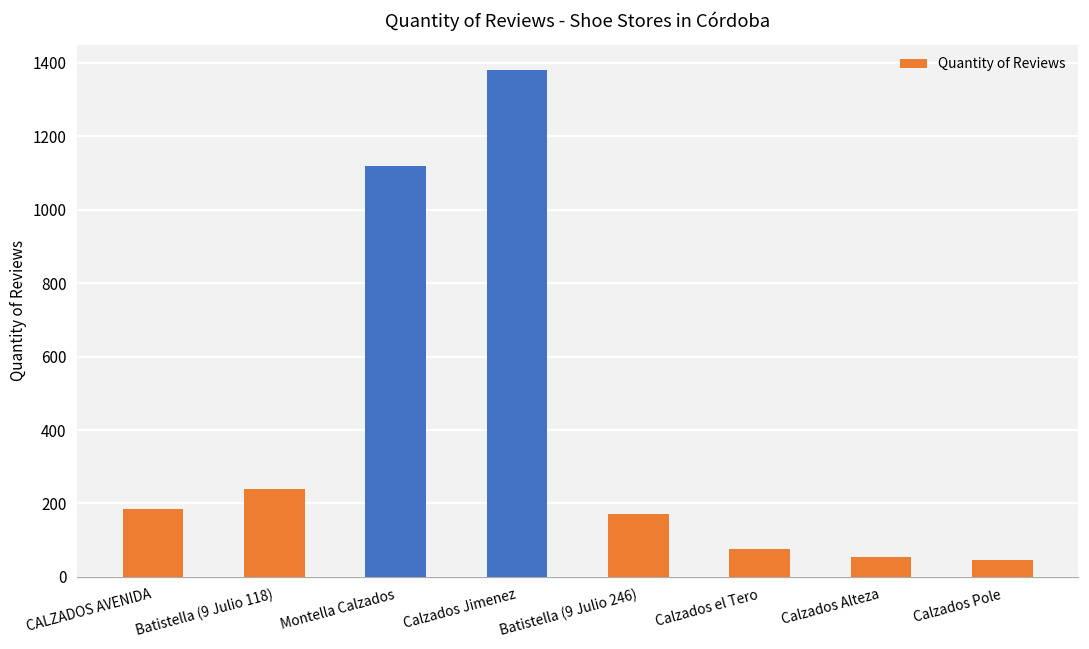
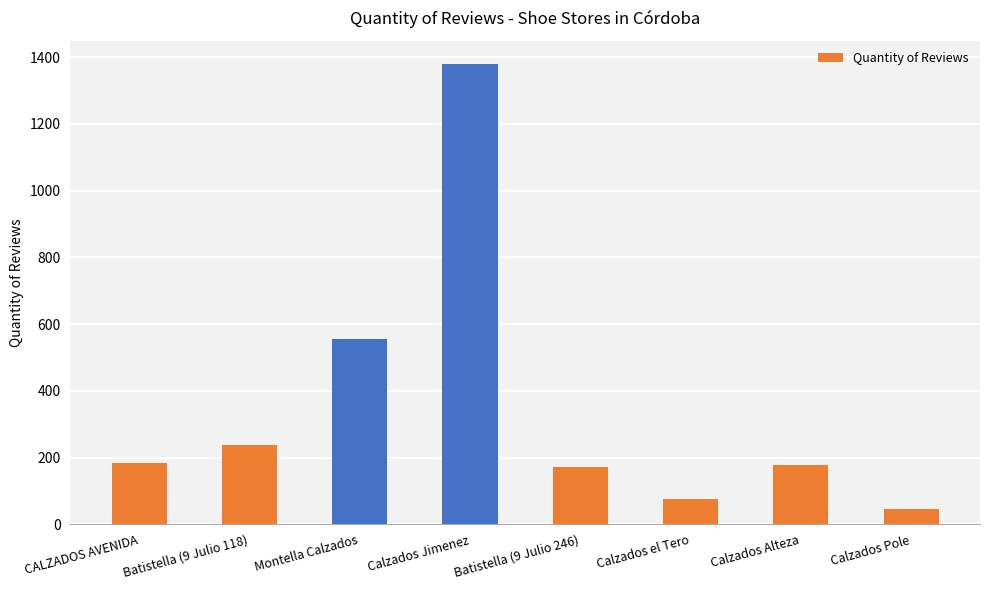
  {
    "CALZADOS AVENIDA": 190,
    "Batistella (9 Julio 118)": 240,
-   "Montella Calzados": 1120,
+   "Montella Calzados": 560,
    "Calzados Jimenez": 1380,
    "Batistella (9 Julio 246)": 170,
    "Calzados el Tero": 80,
-   "Calzados Alteza": 60,
+   "Calzados Alteza": 180,
    "Calzados Pole": 50
  }
